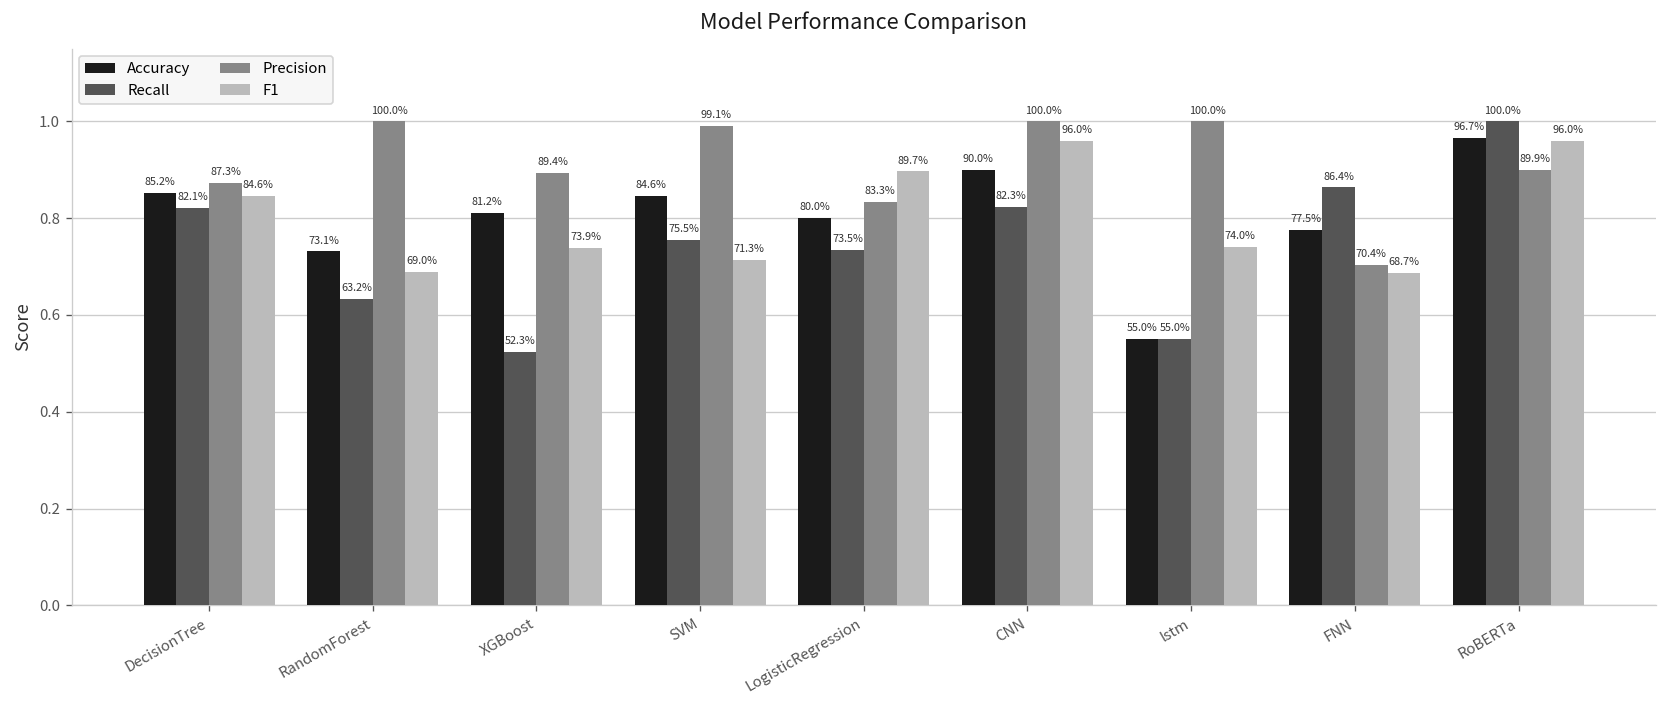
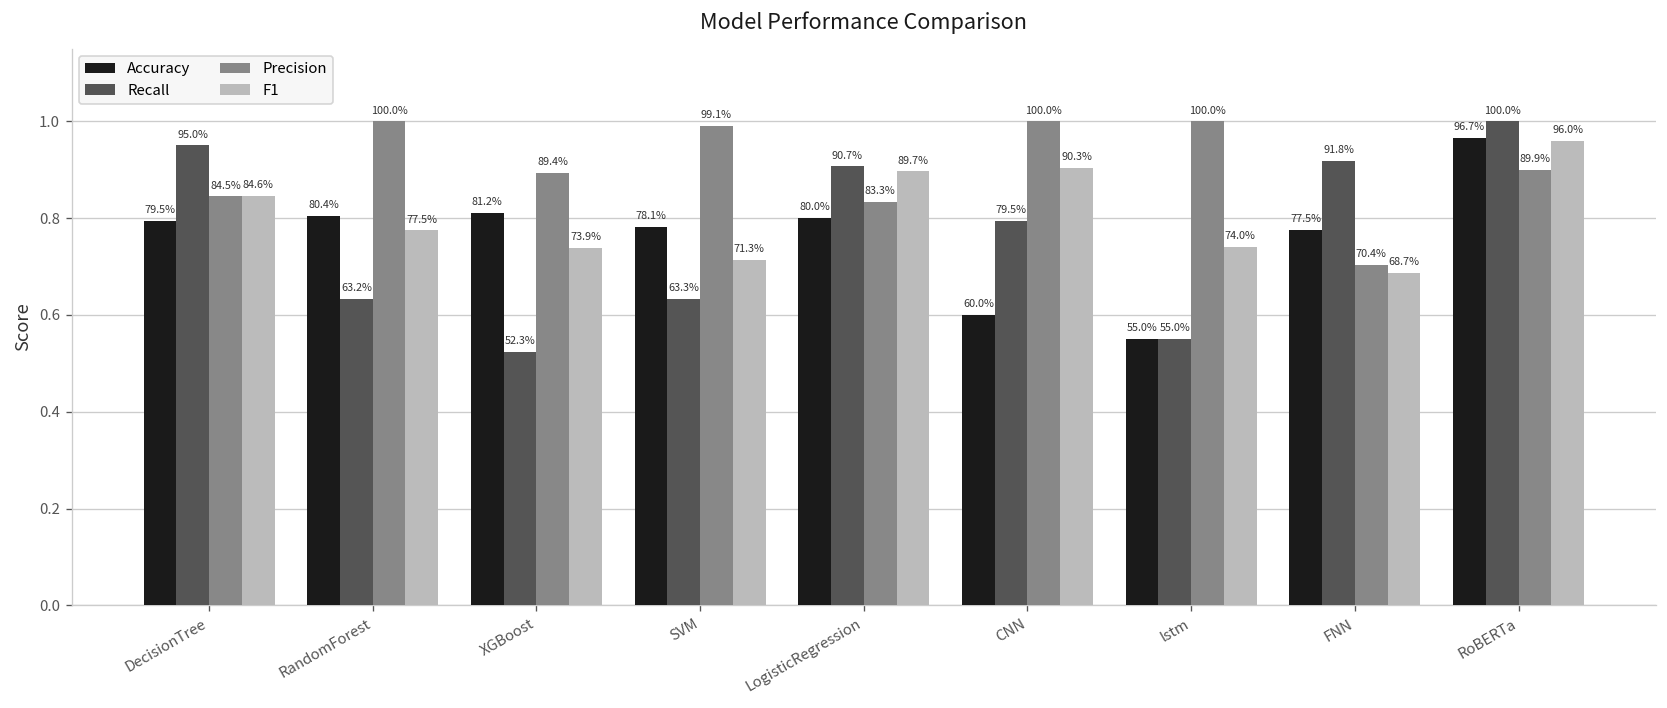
  {
    "Accuracy": {
-     "DecisionTree": "85.2%",
-     "RandomForest": "73.1%",
+     "DecisionTree": "79.5%",
+     "RandomForest": "80.4%",
      "XGBoost": "81.2%",
-     "SVM": "84.6%",
+     "SVM": "78.1%",
      "LogisticRegression": "80.0%",
-     "CNN": "90.0%",
+     "CNN": "60.0%",
      "lstm": "55.0%",
      "FNN": "77.5%",
      "RoBERTa": "96.7%"
    },
    "Recall": {
-     "DecisionTree": "82.1%",
+     "DecisionTree": "95.0%",
      "RandomForest": "63.2%",
      "XGBoost": "52.3%",
-     "SVM": "75.5%",
-     "LogisticRegression": "73.5%",
-     "CNN": "82.3%",
+     "SVM": "63.3%",
+     "LogisticRegression": "90.7%",
+     "CNN": "79.5%",
      "lstm": "55.0%",
-     "FNN": "86.4%",
+     "FNN": "91.8%",
      "RoBERTa": "100.0%"
    },
    "Precision": {
-     "DecisionTree": "87.3%",
+     "DecisionTree": "84.5%",
      "RandomForest": "100.0%",
      "XGBoost": "89.4%",
      "SVM": "99.1%",
      "LogisticRegression": "83.3%",
      "CNN": "100.0%",
      "lstm": "100.0%",
      "FNN": "70.4%",
      "RoBERTa": "89.9%"
    },
    "F1": {
      "DecisionTree": "84.6%",
-     "RandomForest": "69.0%",
+     "RandomForest": "77.5%",
      "XGBoost": "73.9%",
      "SVM": "71.3%",
      "LogisticRegression": "89.7%",
-     "CNN": "96.0%",
+     "CNN": "90.3%",
      "lstm": "74.0%",
      "FNN": "68.7%",
      "RoBERTa": "96.0%"
    }
  }
